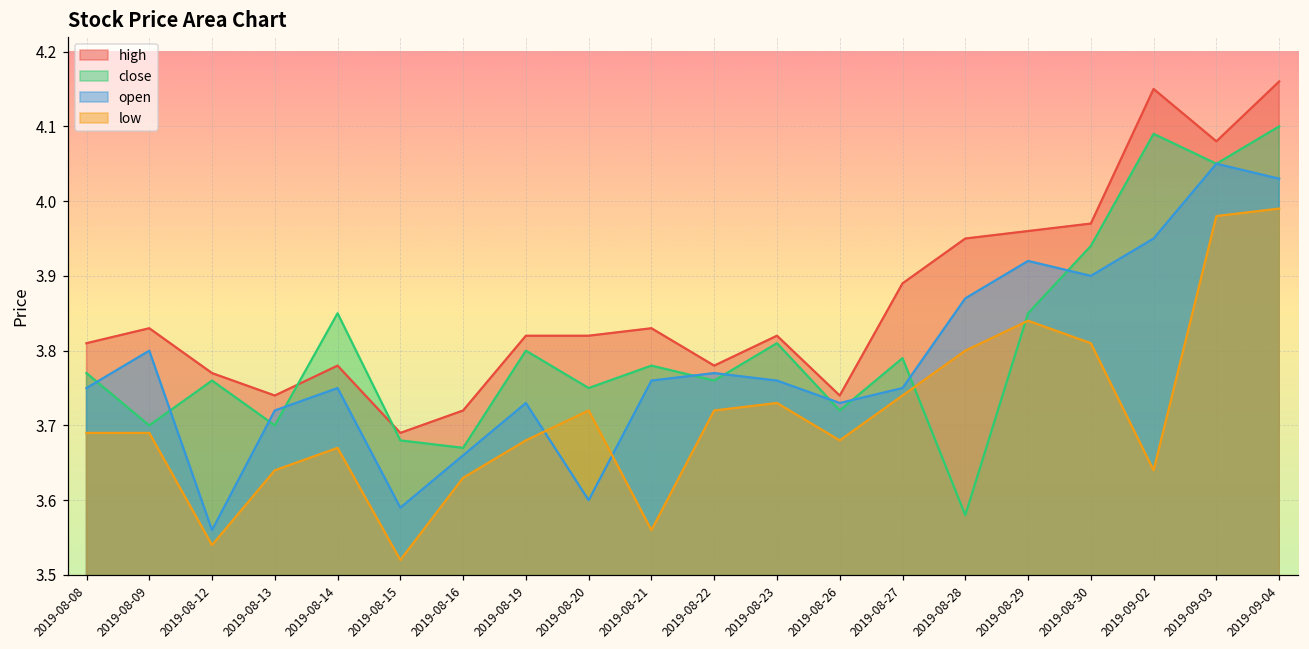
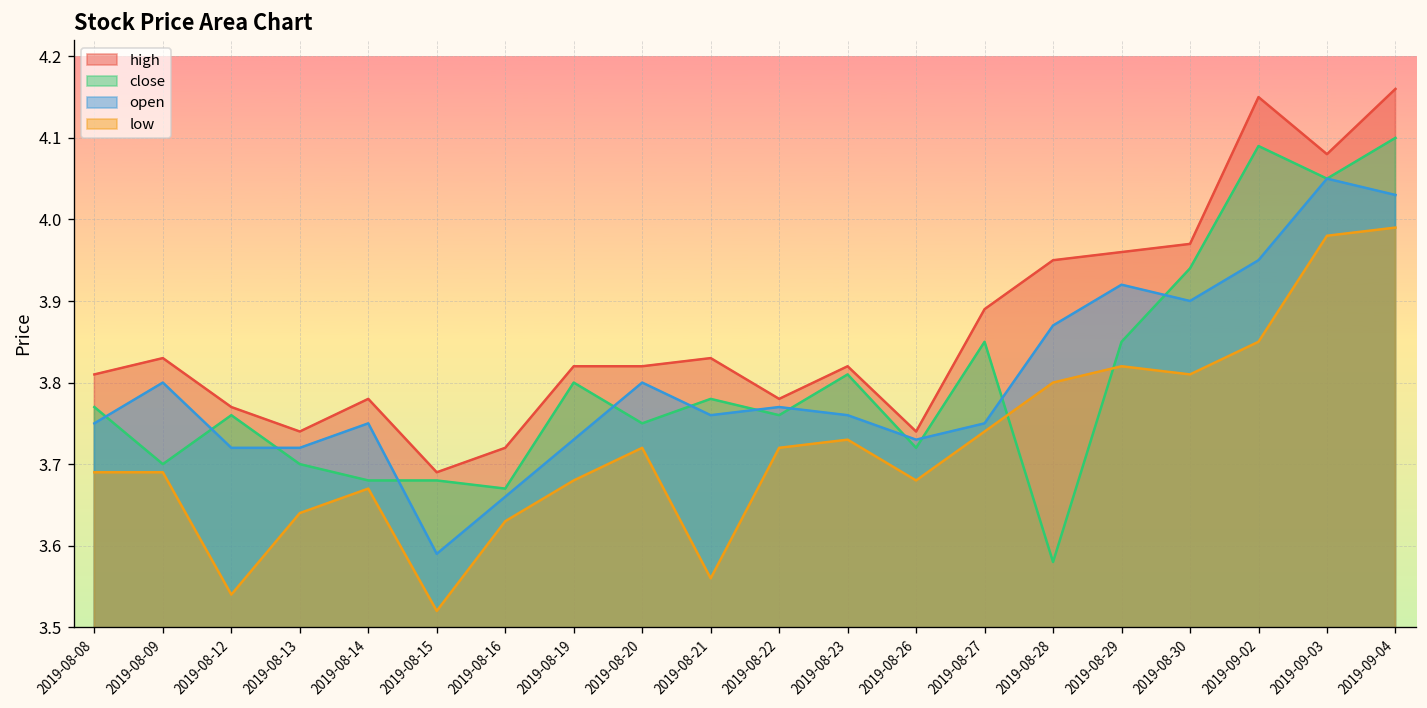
  {
    "high": {
      "2019-08-08": 3.81,
      "2019-08-09": 3.83,
      "2019-08-12": 3.77,
      "2019-08-13": 3.74,
      "2019-08-14": 3.78,
      "2019-08-15": 3.69,
      "2019-08-16": 3.72,
      "2019-08-19": 3.82,
      "2019-08-20": 3.82,
      "2019-08-21": 3.83,
      "2019-08-22": 3.78,
      "2019-08-23": 3.82,
      "2019-08-26": 3.74,
      "2019-08-27": 3.89,
      "2019-08-28": 3.95,
      "2019-08-29": 3.96,
      "2019-08-30": 3.97,
      "2019-09-02": 4.15,
      "2019-09-03": 4.08,
      "2019-09-04": 4.16
    },
    "close": {
      "2019-08-08": 3.77,
      "2019-08-09": 3.70,
      "2019-08-12": 3.76,
      "2019-08-13": 3.70,
-     "2019-08-14": 3.85,
+     "2019-08-14": 3.68,
      "2019-08-15": 3.68,
      "2019-08-16": 3.67,
      "2019-08-19": 3.80,
      "2019-08-20": 3.75,
      "2019-08-21": 3.78,
      "2019-08-22": 3.76,
      "2019-08-23": 3.81,
      "2019-08-26": 3.72,
-     "2019-08-27": 3.79,
+     "2019-08-27": 3.85,
      "2019-08-28": 3.58,
      "2019-08-29": 3.85,
      "2019-08-30": 3.94,
      "2019-09-02": 4.09,
      "2019-09-04": 4.10
    },
    "open": {
      "2019-08-08": 3.75,
      "2019-08-09": 3.80,
-     "2019-08-12": 3.56,
+     "2019-08-12": 3.72,
      "2019-08-13": 3.72,
      "2019-08-14": 3.75,
      "2019-08-15": 3.59,
      "2019-08-16": 3.66,
      "2019-08-19": 3.73,
-     "2019-08-20": 3.6,
+     "2019-08-20": 3.8,
      "2019-08-21": 3.76,
      "2019-08-22": 3.77,
      "2019-08-23": 3.76,
      "2019-08-26": 3.73,
      "2019-08-27": 3.75,
      "2019-08-28": 3.87,
      "2019-08-29": 3.92,
      "2019-08-30": 3.90,
      "2019-09-02": 3.95,
      "2019-09-04": 4.03
    },
    "low": {
      "2019-08-08": 3.69,
      "2019-08-09": 3.69,
      "2019-08-12": 3.54,
      "2019-08-13": 3.64,
      "2019-08-14": 3.67,
      "2019-08-15": 3.52,
      "2019-08-16": 3.63,
      "2019-08-19": 3.68,
      "2019-08-20": 3.72,
      "2019-08-21": 3.56,
      "2019-08-22": 3.72,
      "2019-08-23": 3.73,
      "2019-08-26": 3.68,
      "2019-08-27": 3.74,
      "2019-08-28": 3.80,
-     "2019-08-29": 3.84,
+     "2019-08-29": 3.82,
      "2019-08-30": 3.81,
-     "2019-09-02": 3.64,
+     "2019-09-02": 3.85,
      "2019-09-03": 3.98,
      "2019-09-04": 3.99
    }
  }
